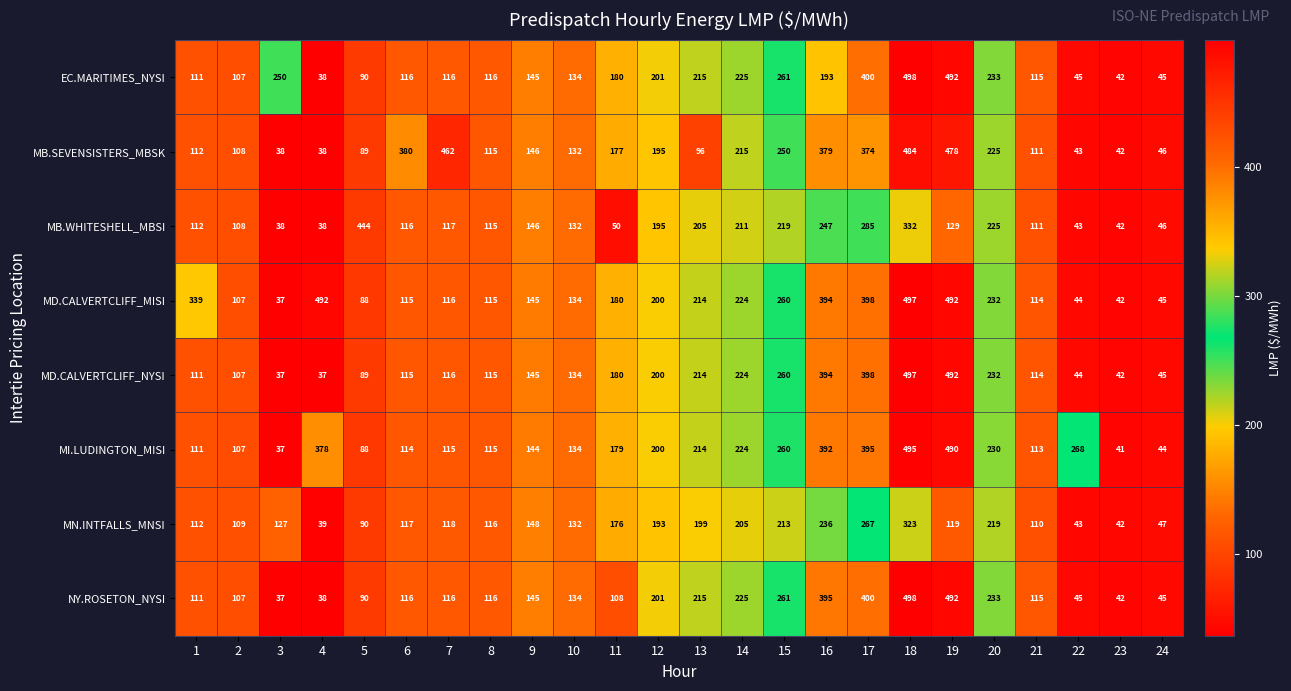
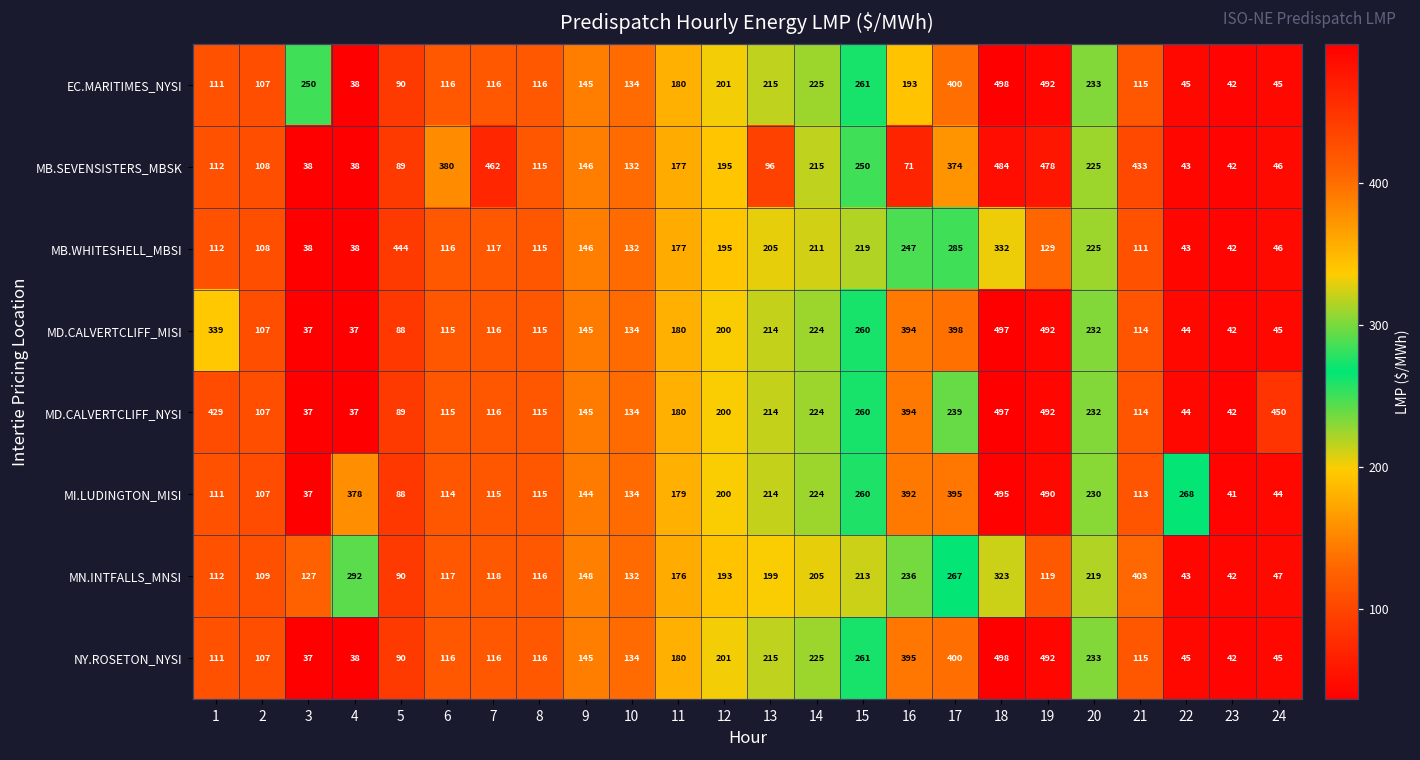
  {
    "EC.MARITIMES_NYSI": {
      "1": 111,
      "2": 107,
      "3": 250,
      "4": 38,
      "5": 90,
      "6": 116,
      "7": 116,
      "8": 116,
      "9": 145,
      "10": 134,
      "11": 180,
      "12": 201,
      "13": 215,
      "14": 225,
      "15": 261,
      "16": 193,
      "17": 400,
      "18": 498,
      "19": 492,
      "20": 233,
      "21": 115,
      "22": 45,
      "23": 42,
      "24": 45
    },
    "MB.SEVENSISTERS_MBSK": {
      "1": 112,
      "2": 108,
      "3": 38,
      "4": 38,
      "5": 89,
      "6": 380,
      "7": 462,
      "8": 115,
      "9": 146,
      "10": 132,
      "11": 177,
      "12": 195,
      "13": 96,
      "14": 215,
      "15": 250,
-     "16": 379,
+     "16": 71,
      "17": 374,
      "18": 484,
      "19": 478,
      "20": 225,
-     "21": 111,
+     "21": 433,
      "22": 43,
      "23": 42,
      "24": 46
    },
    "MB.WHITESHELL_MBSI": {
      "1": 112,
      "2": 108,
      "3": 38,
      "4": 38,
      "5": 444,
      "6": 116,
      "7": 117,
      "8": 115,
      "9": 146,
      "10": 132,
-     "11": 50,
+     "11": 177,
      "12": 195,
      "13": 205,
      "14": 211,
      "15": 219,
      "16": 247,
      "17": 285,
      "18": 332,
      "19": 129,
      "20": 225,
      "21": 111,
      "22": 43,
      "23": 42,
      "24": 46
    },
    "MD.CALVERTCLIFF_MISI": {
      "1": 339,
      "2": 107,
      "3": 37,
-     "4": 492,
+     "4": 37,
      "5": 88,
      "6": 115,
      "7": 116,
      "8": 115,
      "9": 145,
      "10": 134,
      "11": 180,
      "12": 200,
      "13": 214,
      "14": 224,
      "15": 260,
      "16": 394,
      "17": 398,
      "18": 497,
      "19": 492,
      "20": 232,
      "21": 114,
      "22": 44,
      "23": 42,
      "24": 45
    },
    "MD.CALVERTCLIFF_NYSI": {
-     "1": 111,
+     "1": 429,
      "2": 107,
      "3": 37,
      "4": 37,
      "5": 89,
      "6": 115,
      "7": 116,
      "8": 115,
      "9": 145,
      "10": 134,
      "11": 180,
      "12": 200,
      "13": 214,
      "14": 224,
      "15": 260,
      "16": 394,
-     "17": 398,
+     "17": 239,
      "18": 497,
      "19": 492,
      "20": 232,
      "21": 114,
      "22": 44,
      "23": 42,
-     "24": 45
+     "24": 450
    },
    "MI.LUDINGTON_MISI": {
      "1": 111,
      "2": 107,
      "3": 37,
      "4": 378,
      "5": 88,
      "6": 114,
      "7": 115,
      "8": 115,
      "9": 144,
      "10": 134,
      "11": 179,
      "12": 200,
      "13": 214,
      "14": 224,
      "15": 260,
      "16": 392,
      "17": 395,
      "18": 495,
      "19": 490,
      "20": 230,
      "21": 113,
      "22": 268,
      "23": 41,
      "24": 44
    },
    "MN.INTFALLS_MNSI": {
      "1": 112,
      "2": 109,
      "3": 127,
-     "4": 39,
+     "4": 292,
      "5": 90,
      "6": 117,
      "7": 118,
      "8": 116,
      "9": 148,
      "10": 132,
      "11": 176,
      "12": 193,
      "13": 199,
      "14": 205,
      "15": 213,
      "16": 236,
      "17": 267,
      "18": 323,
      "19": 119,
      "20": 219,
-     "21": 110,
+     "21": 403,
      "22": 43,
      "23": 42,
      "24": 47
    },
    "NY.ROSETON_NYSI": {
      "1": 111,
      "2": 107,
      "3": 37,
      "4": 38,
      "5": 90,
      "6": 116,
      "7": 116,
      "8": 116,
      "9": 145,
      "10": 134,
-     "11": 108,
+     "11": 180,
      "12": 201,
      "13": 215,
      "14": 225,
      "15": 261,
      "16": 395,
      "17": 400,
      "18": 498,
      "19": 492,
      "20": 233,
      "21": 115,
      "22": 45,
      "23": 42,
      "24": 45
    }
  }
